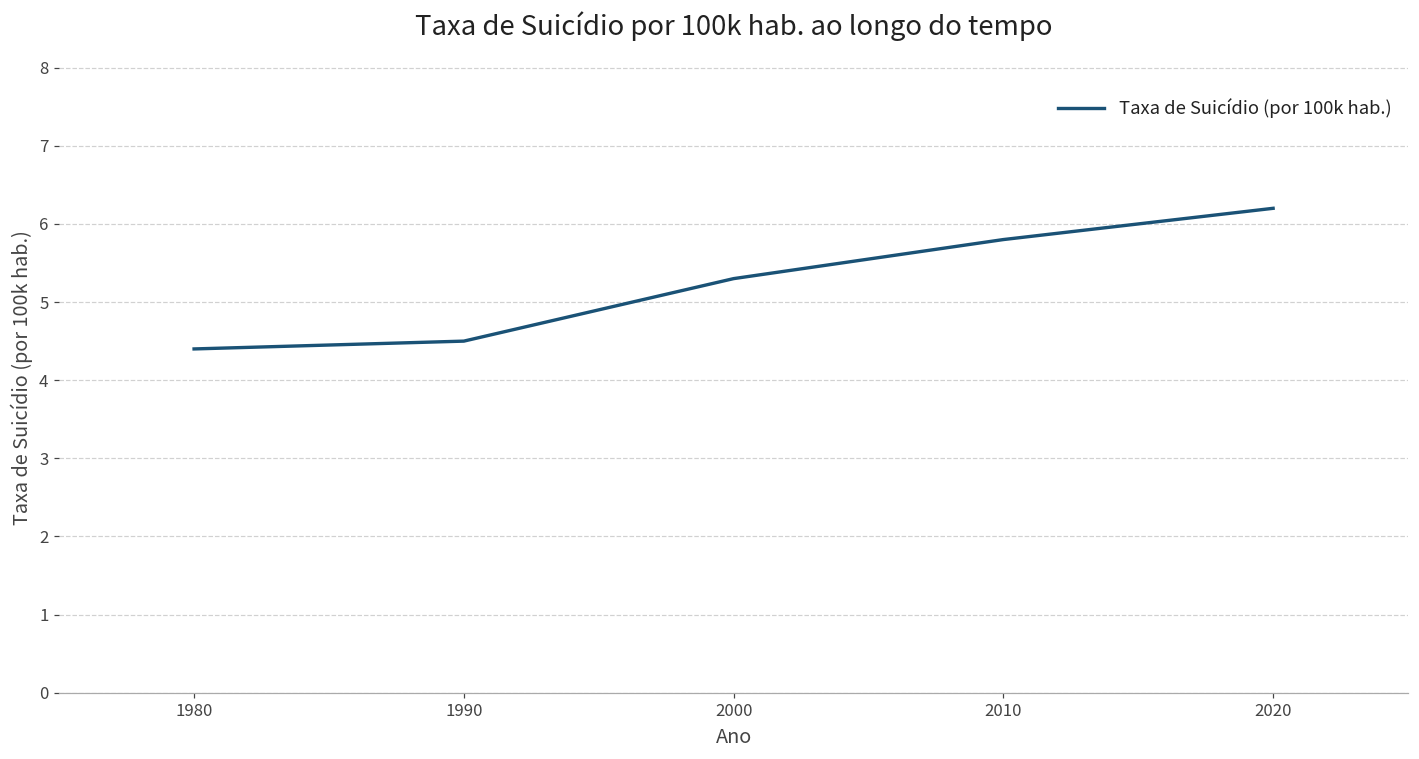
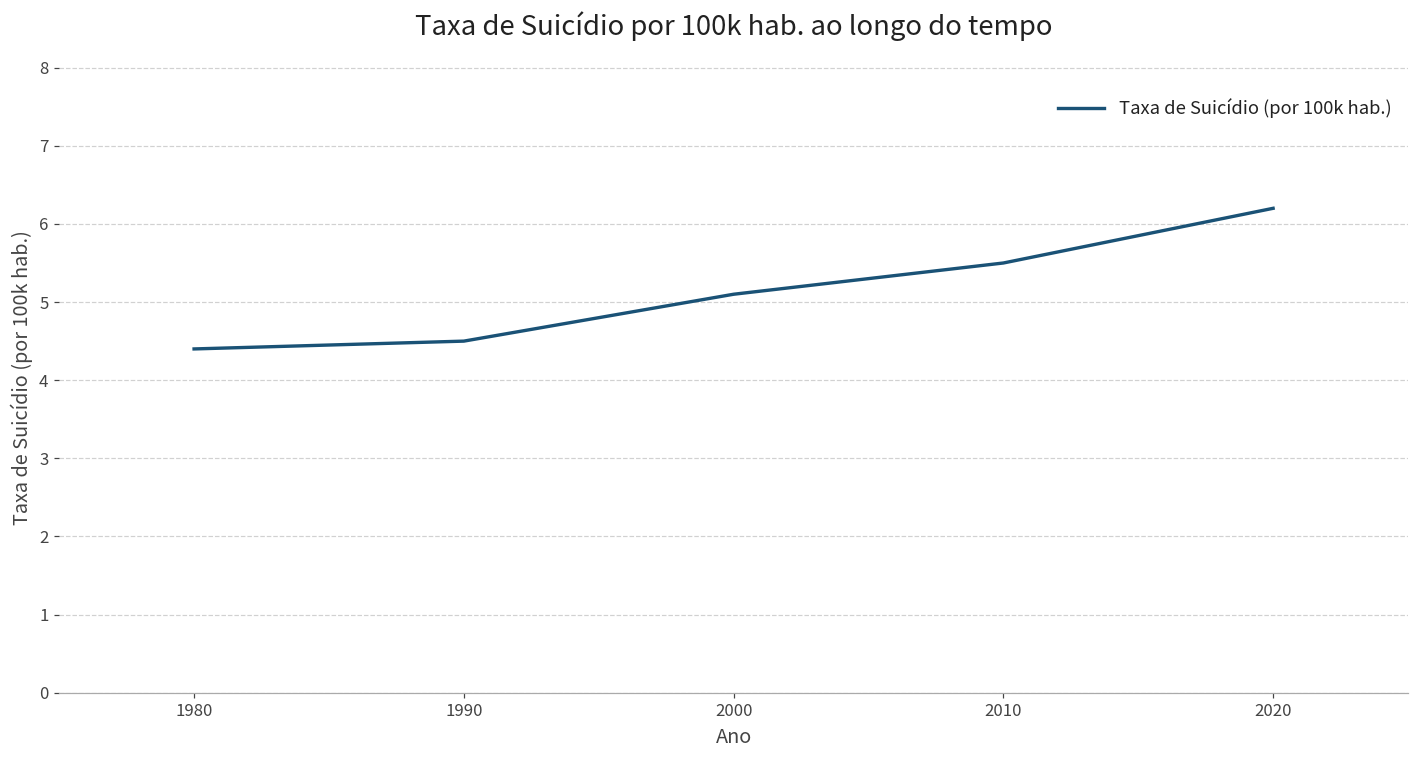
  {
    "1980": 4.4,
    "1990": 4.5,
-   "2000": 5.3,
-   "2010": 5.8,
+   "2000": 5.1,
+   "2010": 5.5,
    "2020": 6.2
  }
